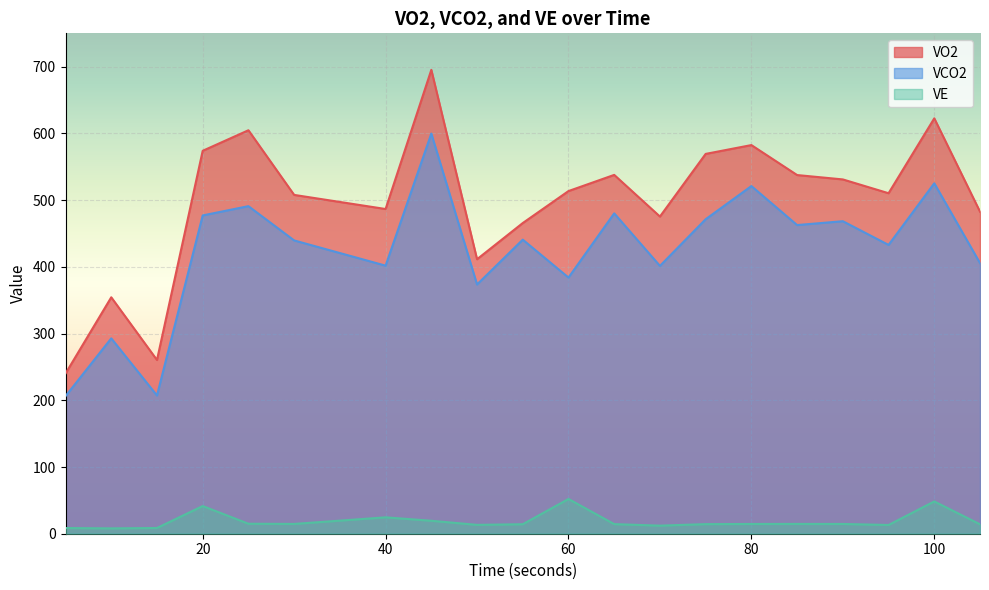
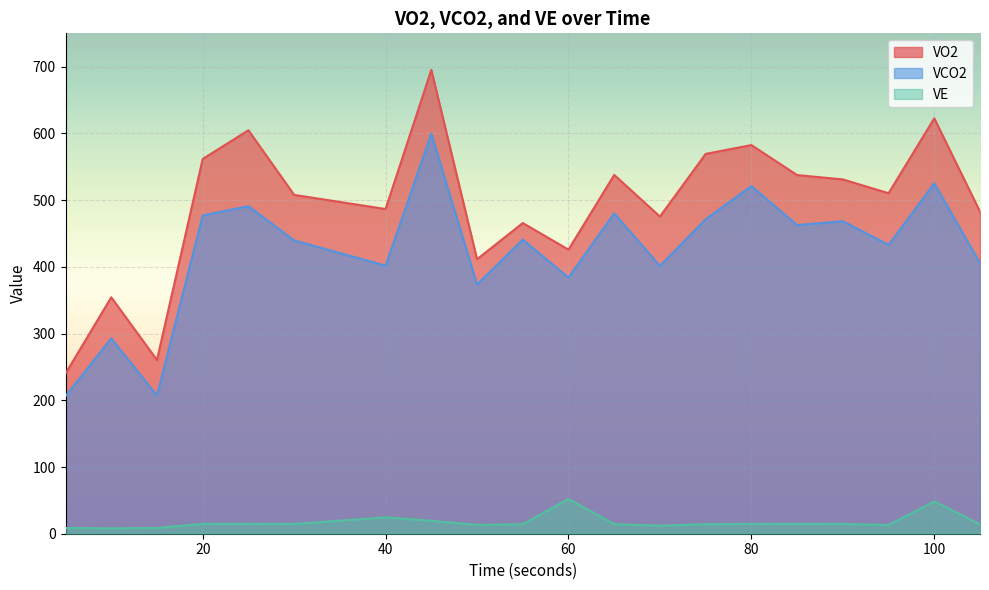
  {
    "VO2": {
-     "20": 570,
+     "20": 560,
      "40": 490,
-     "60": 510,
+     "60": 430,
      "80": 580,
      "100": 620
    },
    "VCO2": {
      "20": 480,
      "40": 400,
      "60": 380,
      "80": 520,
      "100": 530
    },
    "VE": {
-     "20": 40,
+     "20": 10,
      "40": 20,
      "60": 50,
      "80": 10,
      "100": 50
    }
  }
